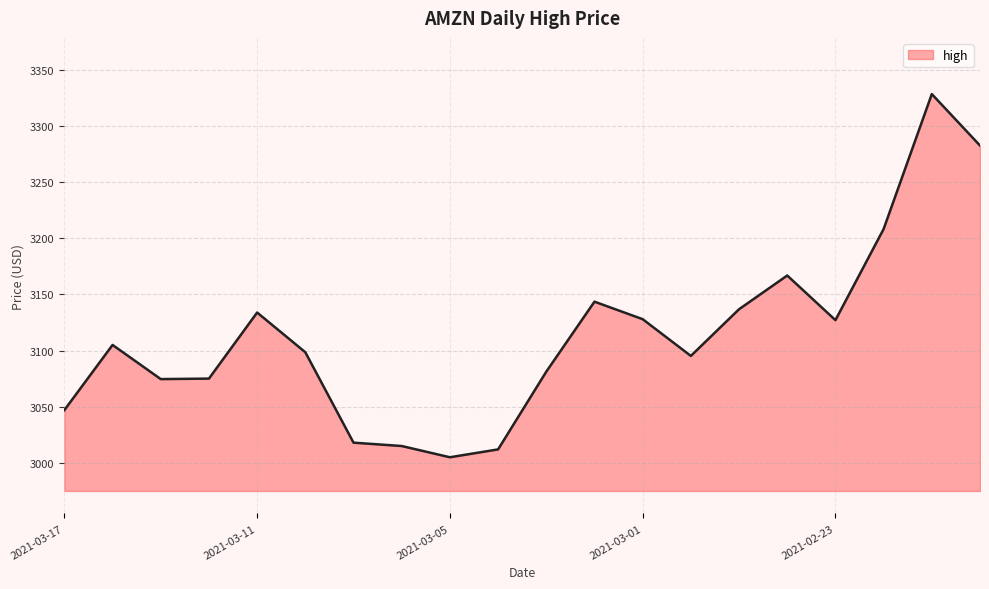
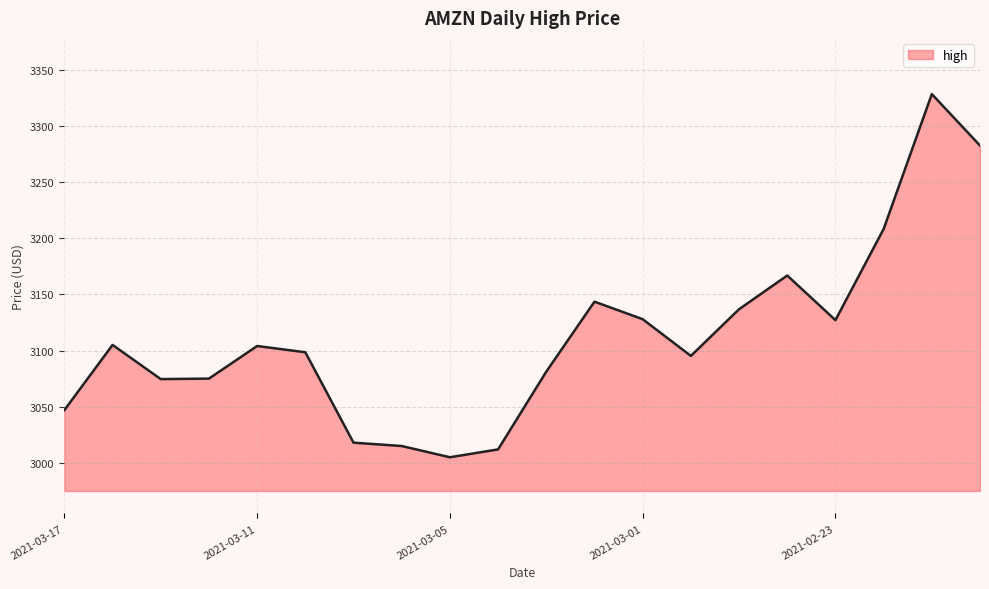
  {
    "2021-03-17": 3047,
-   "2021-03-11": 3134,
+   "2021-03-11": 3104,
    "2021-03-05": 3005,
    "2021-03-01": 3128,
    "2021-02-23": 3127
  }
